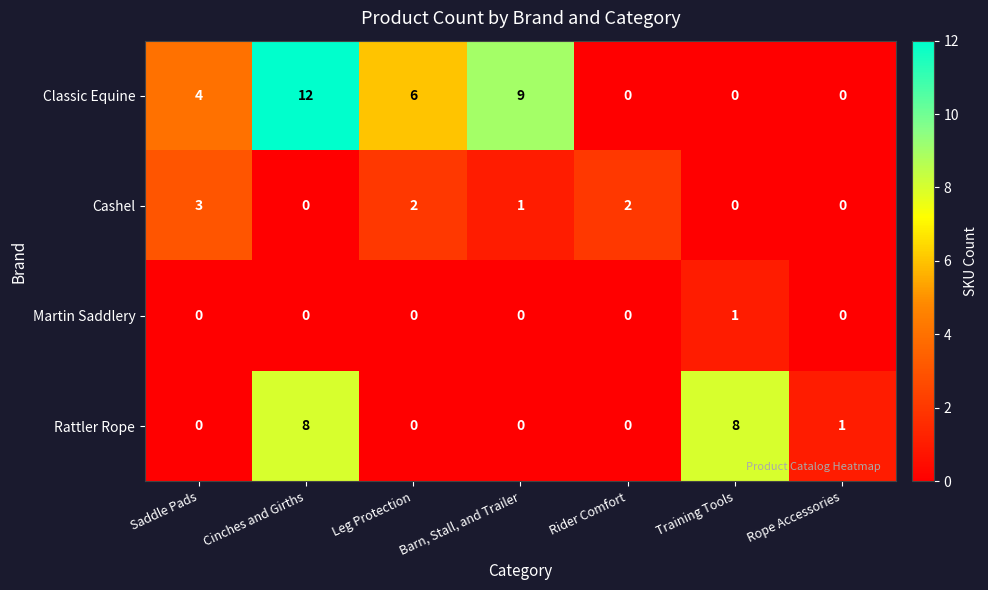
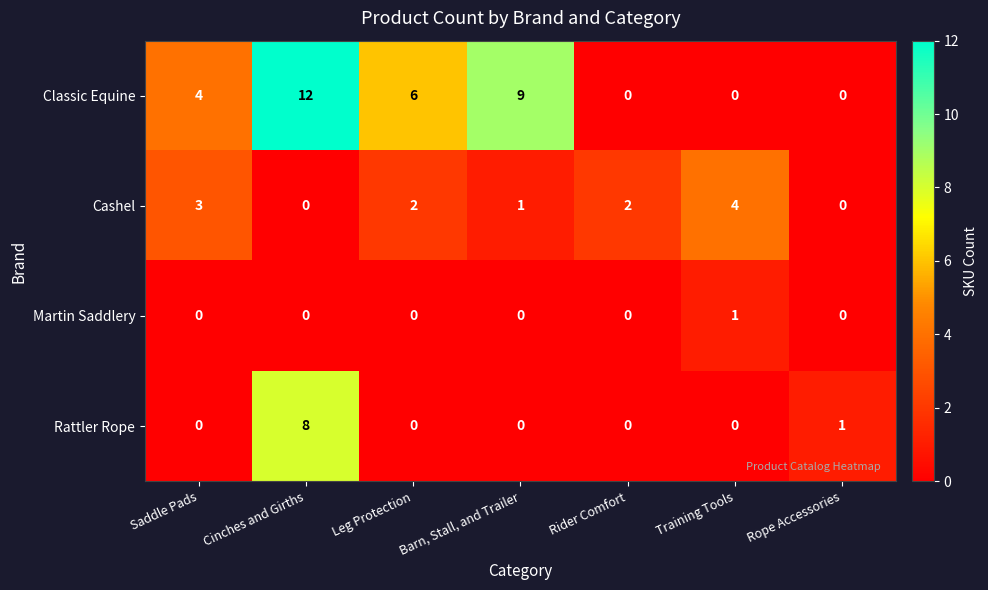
  {
    "Classic Equine": {
      "Saddle Pads": 4,
      "Cinches and Girths": 12,
      "Leg Protection": 6,
      "Barn, Stall, and Trailer": 9,
      "Rider Comfort": 0,
      "Training Tools": 0,
      "Rope Accessories": 0
    },
    "Cashel": {
      "Saddle Pads": 3,
      "Cinches and Girths": 0,
      "Leg Protection": 2,
      "Barn, Stall, and Trailer": 1,
      "Rider Comfort": 2,
-     "Training Tools": 0,
+     "Training Tools": 4,
      "Rope Accessories": 0
    },
    "Martin Saddlery": {
      "Saddle Pads": 0,
      "Cinches and Girths": 0,
      "Leg Protection": 0,
      "Barn, Stall, and Trailer": 0,
      "Rider Comfort": 0,
      "Training Tools": 1,
      "Rope Accessories": 0
    },
    "Rattler Rope": {
      "Saddle Pads": 0,
      "Cinches and Girths": 8,
      "Leg Protection": 0,
      "Barn, Stall, and Trailer": 0,
      "Rider Comfort": 0,
-     "Training Tools": 8
+     "Training Tools": 0
    }
  }
